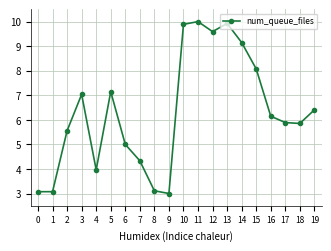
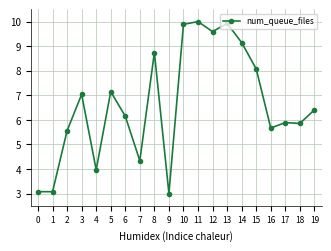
  {
    "0": 3.1,
    "1": 3.1,
    "2": 5.6,
    "3": 7.0,
    "4": 4.0,
    "5": 7.1,
-   "6": 5.0,
+   "6": 6.1,
    "7": 4.3,
-   "8": 3.1,
+   "8": 8.7,
    "9": 3.0,
    "10": 9.9,
    "11": 10.0,
    "12": 9.6,
    "14": 9.1,
    "15": 8.1,
-   "16": 6.1,
+   "16": 5.7,
    "17": 5.9,
    "18": 5.9,
    "19": 6.4
  }
